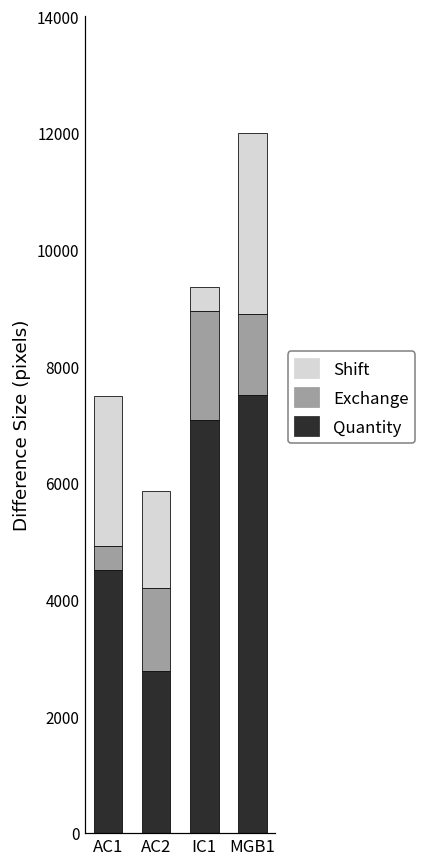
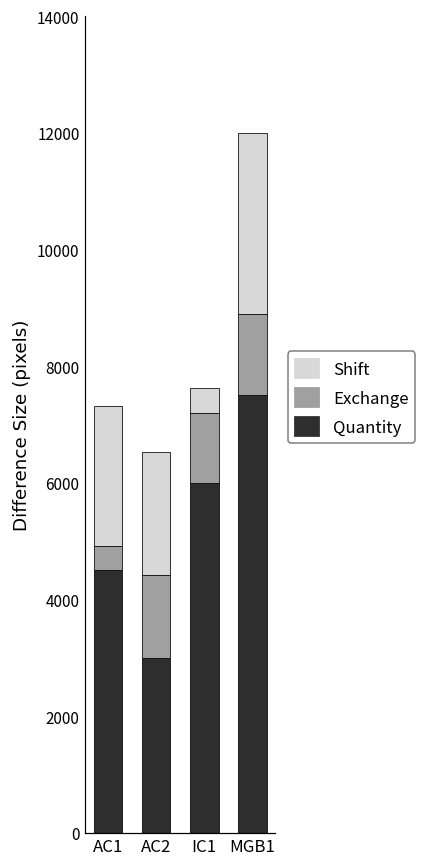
  {
    "Quantity": {
      "AC1": 4500,
-     "AC2": 2800,
-     "IC1": 7100,
+     "AC2": 3000,
+     "IC1": 6000,
      "MGB1": 7500
    },
    "Exchange": {
      "AC1": 400,
      "AC2": 1400,
-     "IC1": 1900,
+     "IC1": 1200,
      "MGB1": 1400
    },
    "Shift": {
-     "AC1": 2600,
-     "AC2": 1700,
+     "AC1": 2400,
+     "AC2": 2100,
      "IC1": 400,
      "MGB1": 3100
    }
  }
